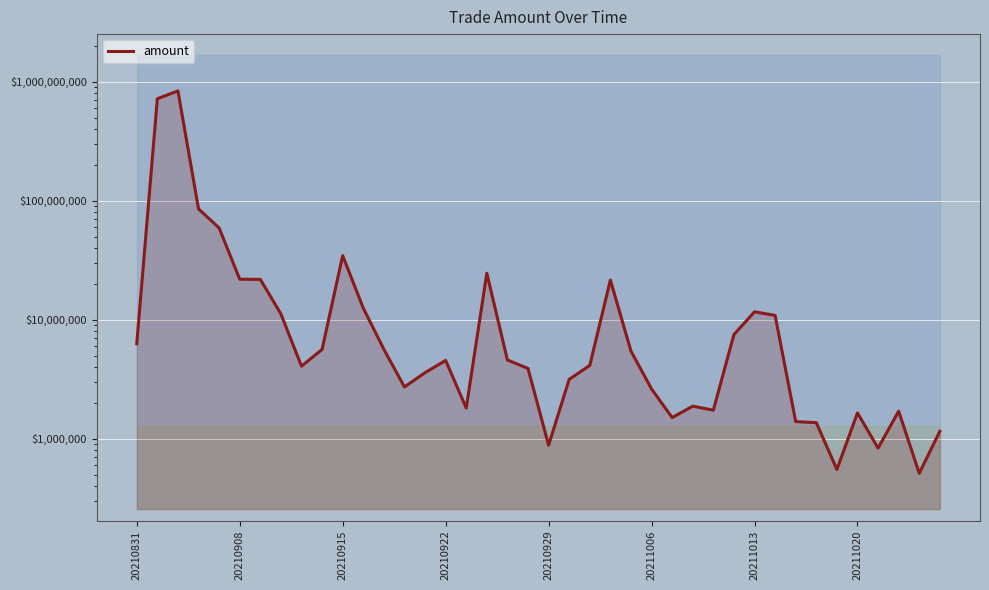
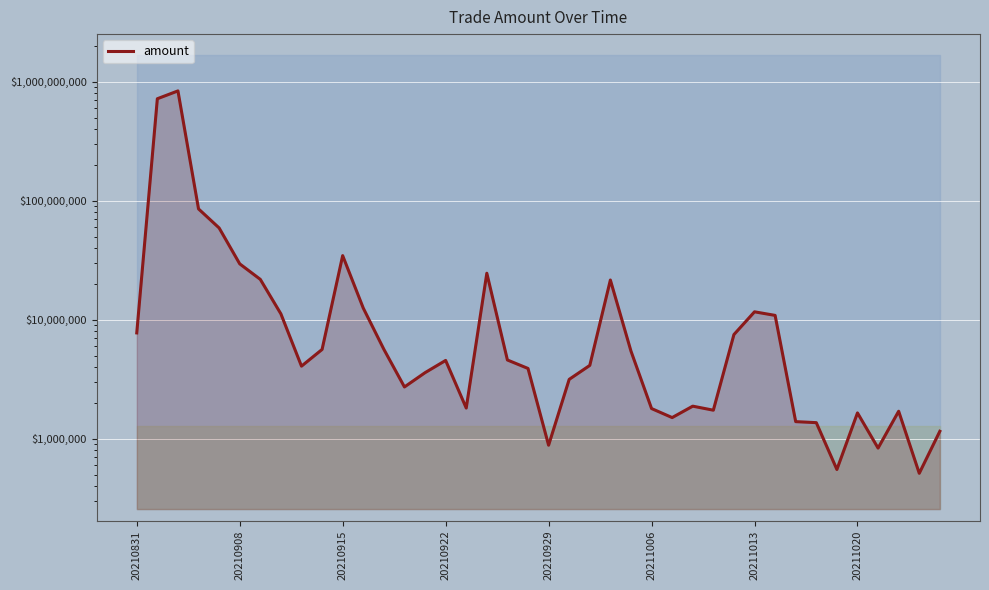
  {
    "amount": {
-     "20210831": "$6,000,000",
-     "20210908": "$22,000,000",
+     "20210831": "$8,000,000",
+     "20210908": "$30,000,000",
      "20210915": "$35,000,000",
      "20210922": "$4,600,000",
      "20210929": "$900,000",
-     "20211006": "$2,600,000",
+     "20211006": "$1,800,000",
      "20211013": "$12,000,000",
      "20211020": "$1,700,000"
    }
  }
